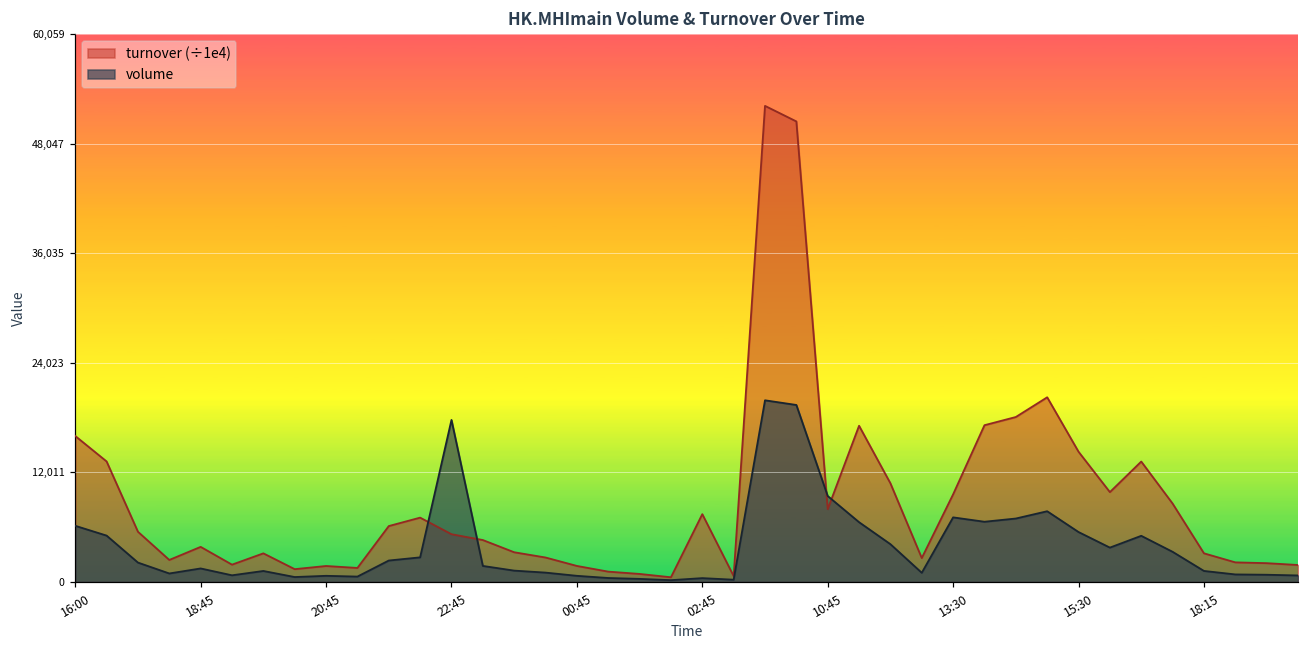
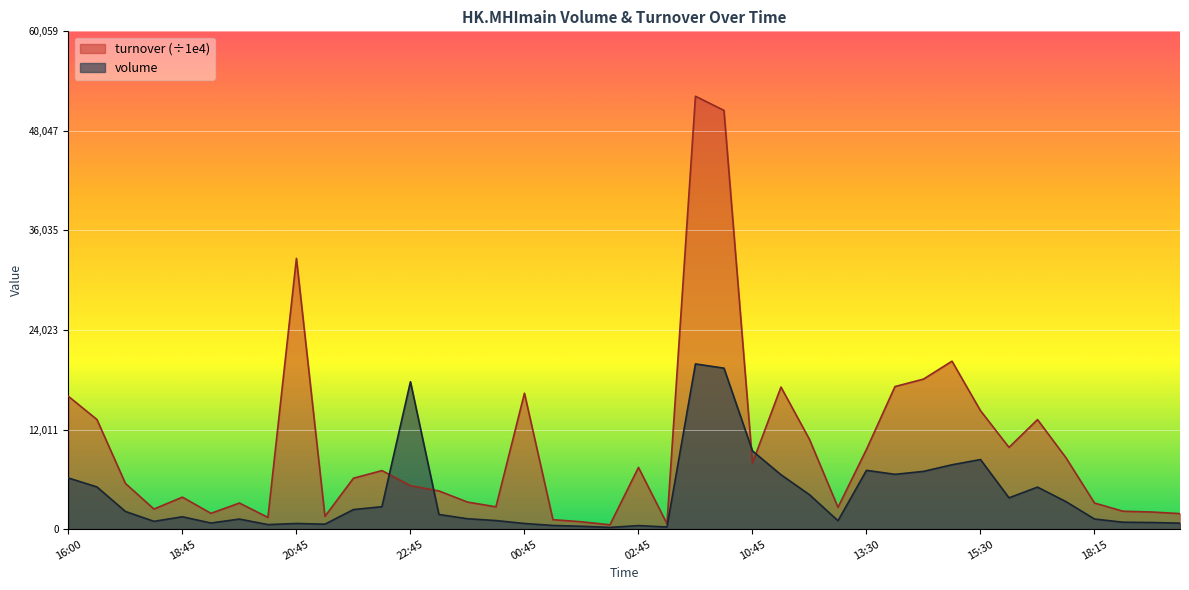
  {
    "turnover (÷1e4)": {
-     "20:45": "2,000",
+     "20:45": "33,000",
      "22:45": "5,000",
-     "00:45": "2,000",
+     "00:45": "16,000",
      "02:45": "7,000",
      "10:45": "8,000",
      "13:30": "10,000",
      "15:30": "14,000"
    },
    "volume": {
      "20:45": "1,000",
      "22:45": "18,000",
      "00:45": "1,000",
      "02:45": "0",
      "10:45": "9,000",
      "13:30": "7,000",
-     "15:30": "5,000"
+     "15:30": "8,000"
    }
  }
